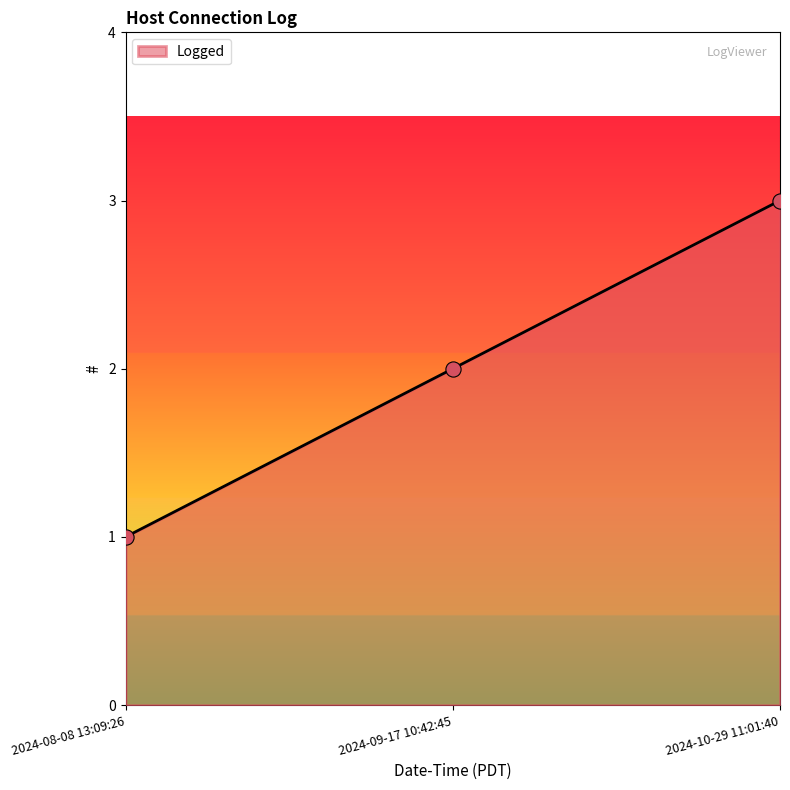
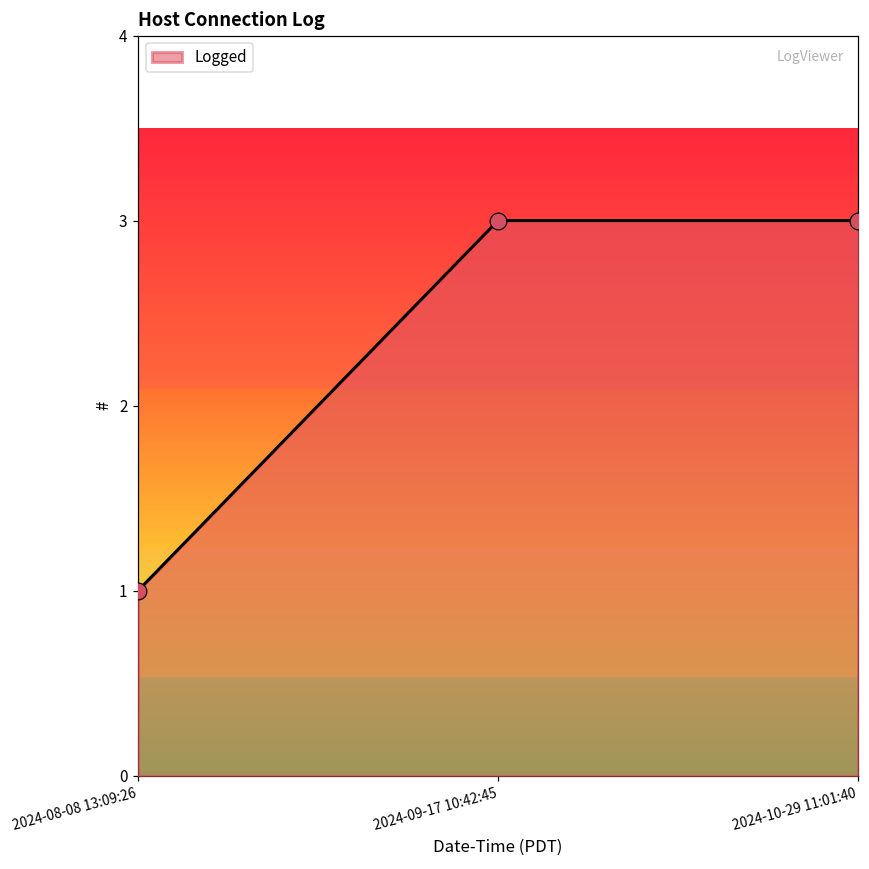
  {
    "2024-08-08 13:09:26": 1,
-   "2024-09-17 10:42:45": 2,
+   "2024-09-17 10:42:45": 3,
    "2024-10-29 11:01:40": 3
  }
